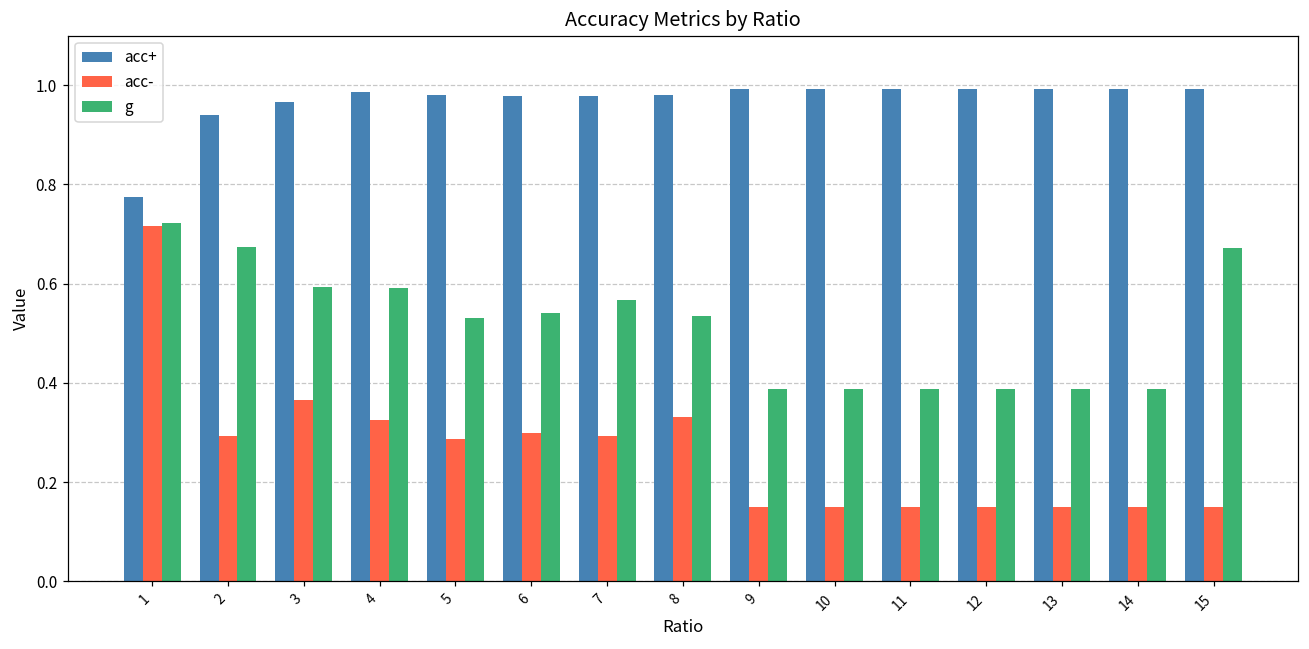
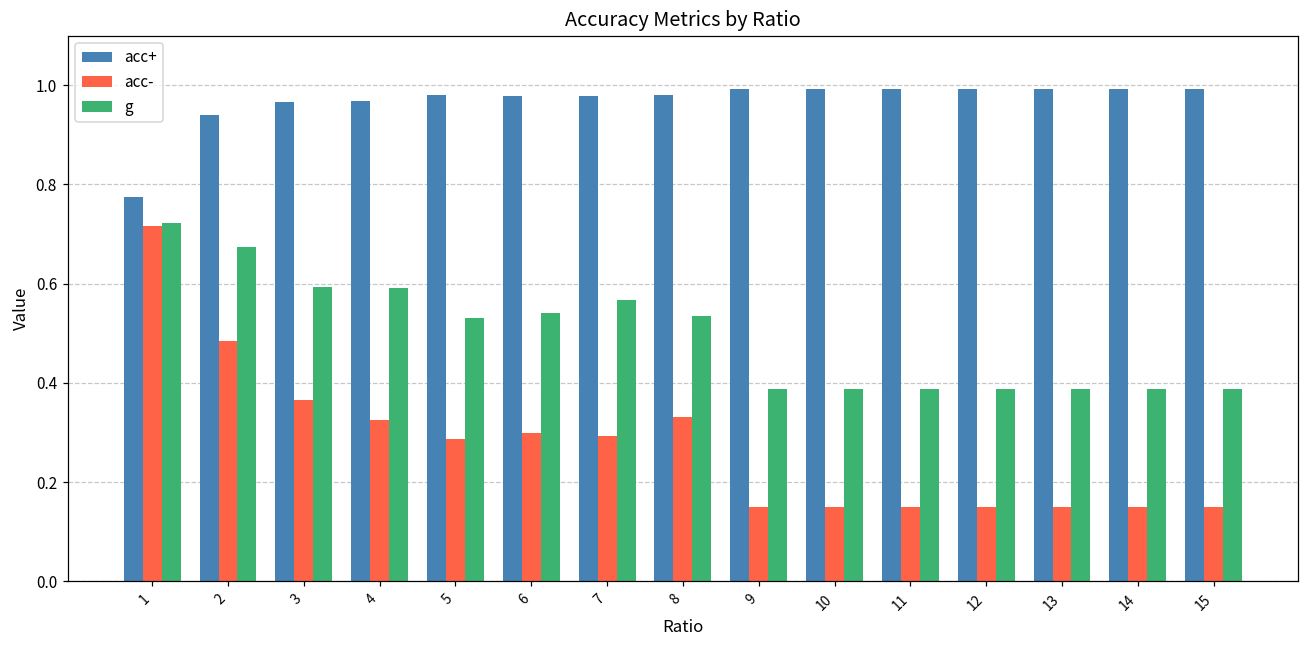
  {
    "acc+": {
      "1": 0.78,
      "2": 0.94,
      "3": 0.97,
-     "4": 0.99,
+     "4": 0.97,
      "5": 0.98,
      "6": 0.98,
      "7": 0.98,
      "8": 0.98,
      "9": 0.99,
      "10": 0.99,
      "11": 0.99,
      "12": 0.99,
      "13": 0.99,
      "14": 0.99,
      "15": 0.99
    },
    "acc-": {
      "1": 0.72,
-     "2": 0.29,
+     "2": 0.48,
      "3": 0.37,
      "4": 0.33,
      "5": 0.29,
      "6": 0.30,
      "7": 0.29,
      "8": 0.33,
      "9": 0.15,
      "10": 0.15,
      "11": 0.15,
      "12": 0.15,
      "13": 0.15,
      "14": 0.15,
      "15": 0.15
    },
    "g": {
      "1": 0.72,
      "2": 0.67,
      "3": 0.59,
      "4": 0.59,
      "5": 0.53,
      "6": 0.54,
      "7": 0.57,
      "8": 0.54,
      "9": 0.39,
      "10": 0.39,
      "11": 0.39,
      "12": 0.39,
      "13": 0.39,
      "14": 0.39,
-     "15": 0.67
+     "15": 0.39
    }
  }
